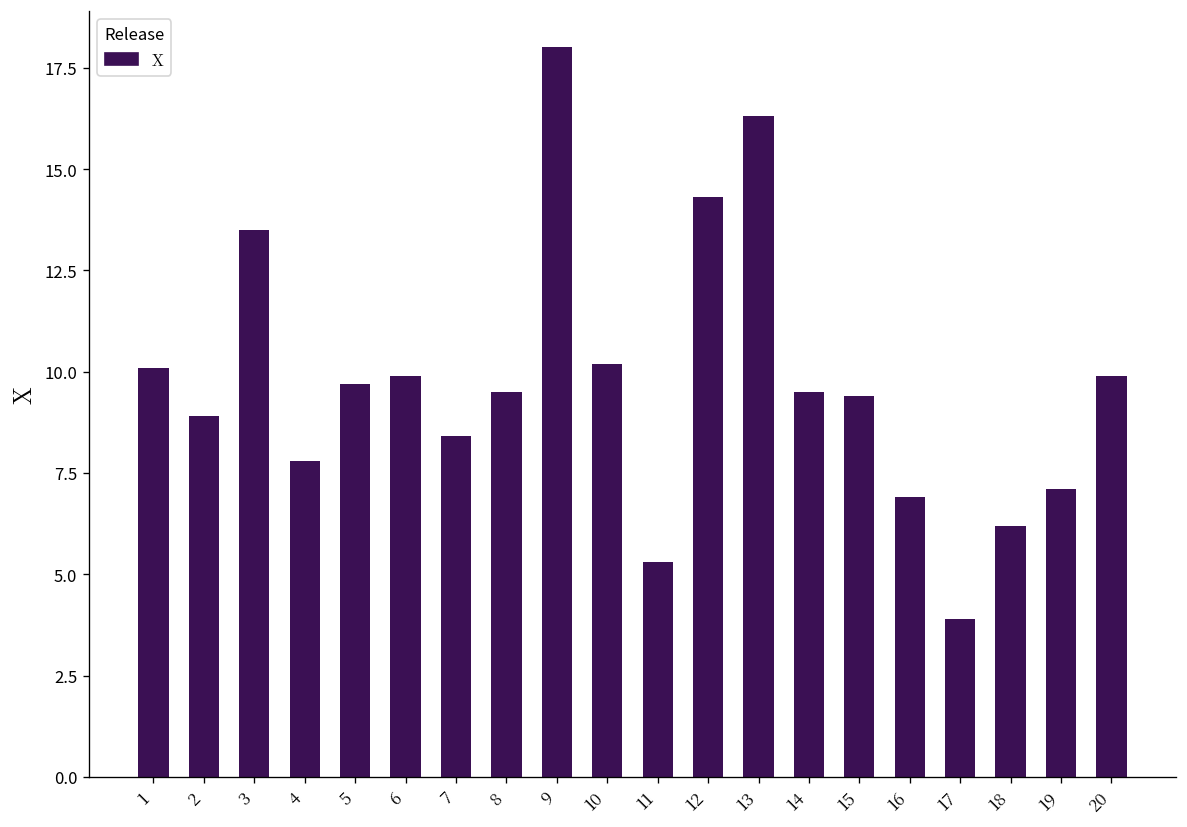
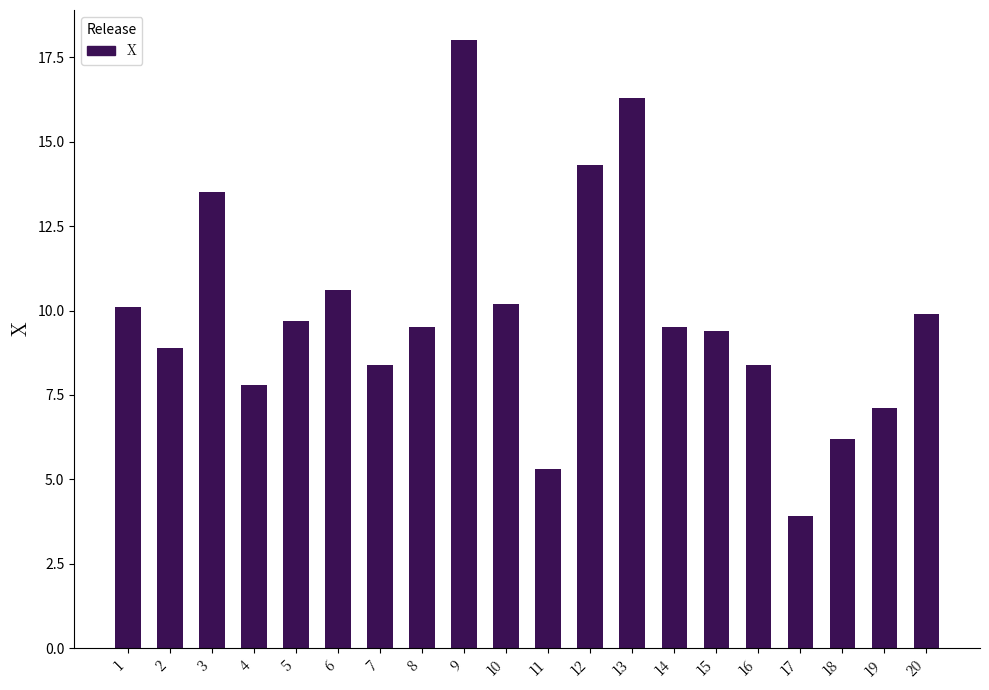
  {
    "1": 10.1,
    "2": 8.9,
    "3": 13.5,
    "4": 7.8,
    "5": 9.7,
-   "6": 9.9,
+   "6": 10.6,
    "7": 8.4,
    "8": 9.5,
    "9": 18.0,
    "10": 10.2,
    "11": 5.3,
    "12": 14.3,
    "13": 16.3,
    "14": 9.5,
    "15": 9.4,
-   "16": 6.9,
+   "16": 8.4,
    "17": 3.9,
    "18": 6.2,
    "19": 7.1,
    "20": 9.9
  }
